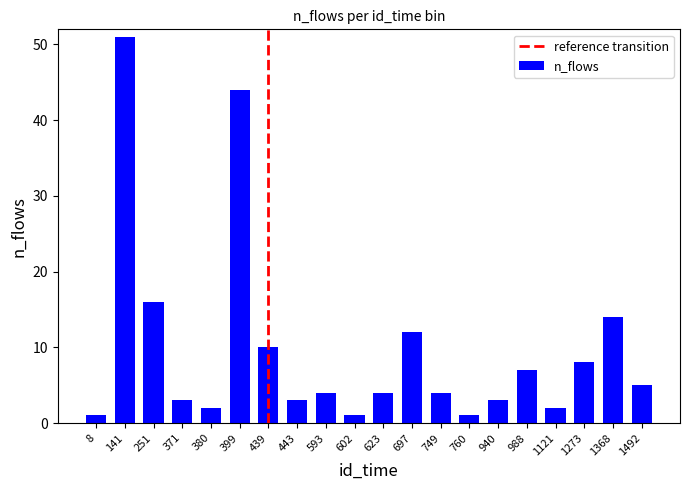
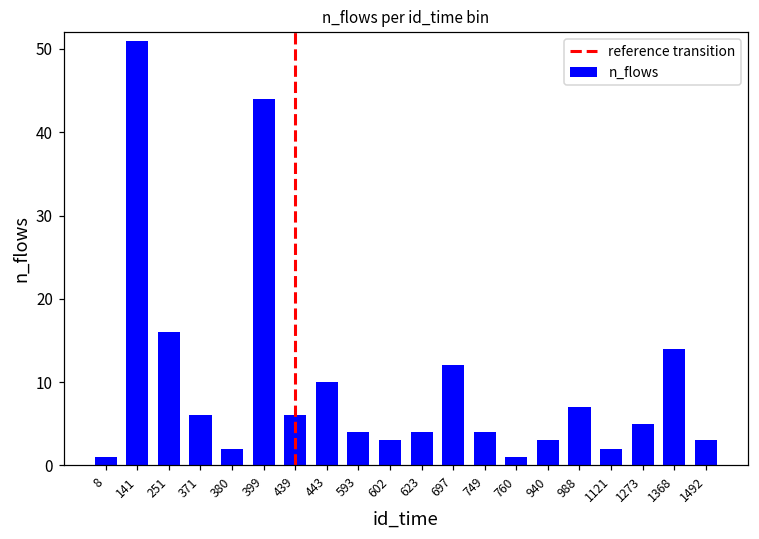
  {
    "8": 1,
    "141": 51,
    "251": 16,
-   "371": 3,
+   "371": 6,
    "380": 2,
    "399": 44,
-   "439": 10,
-   "443": 3,
+   "439": 6,
+   "443": 10,
    "593": 4,
-   "602": 1,
+   "602": 3,
    "623": 4,
    "697": 12,
    "749": 4,
    "760": 1,
    "940": 3,
    "988": 7,
    "1121": 2,
-   "1273": 8,
+   "1273": 5,
    "1368": 14,
-   "1492": 5
+   "1492": 3
  }
